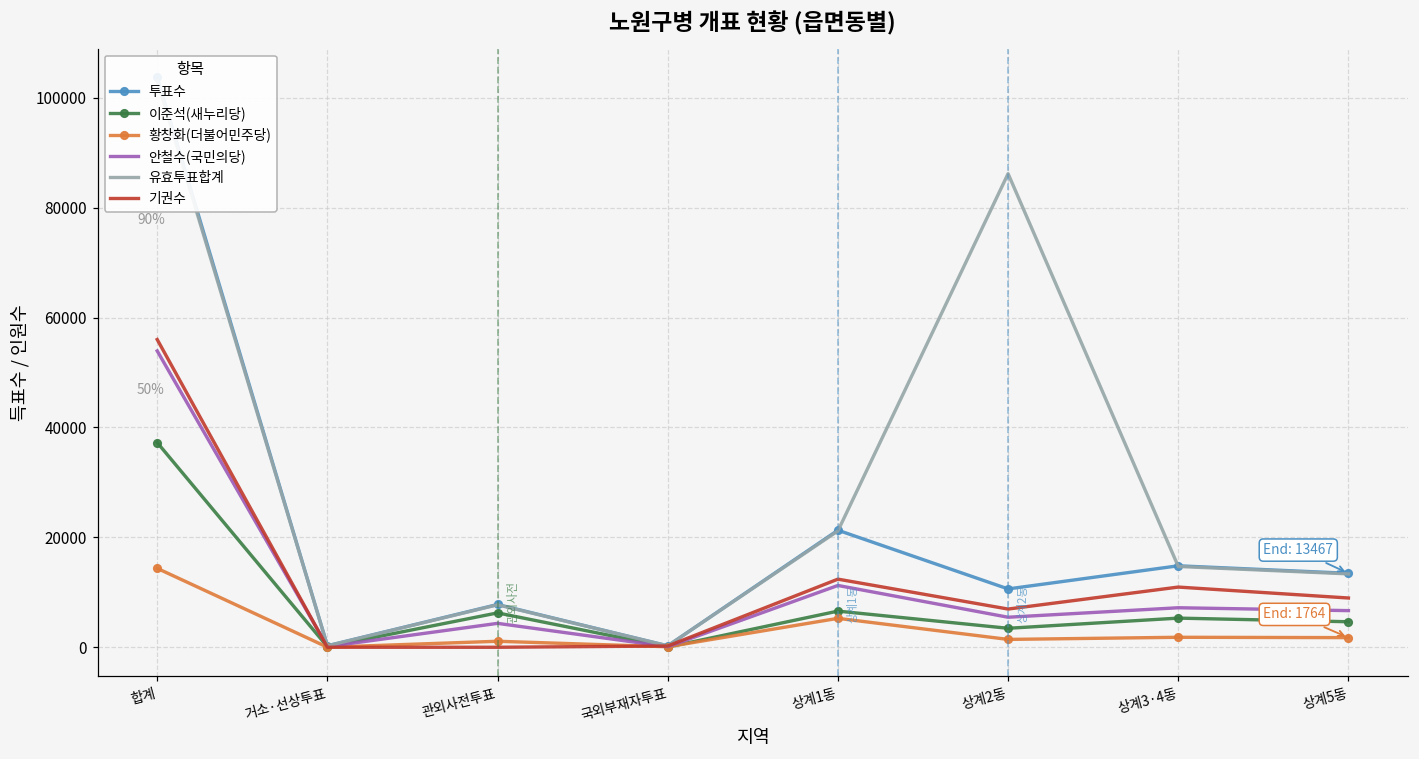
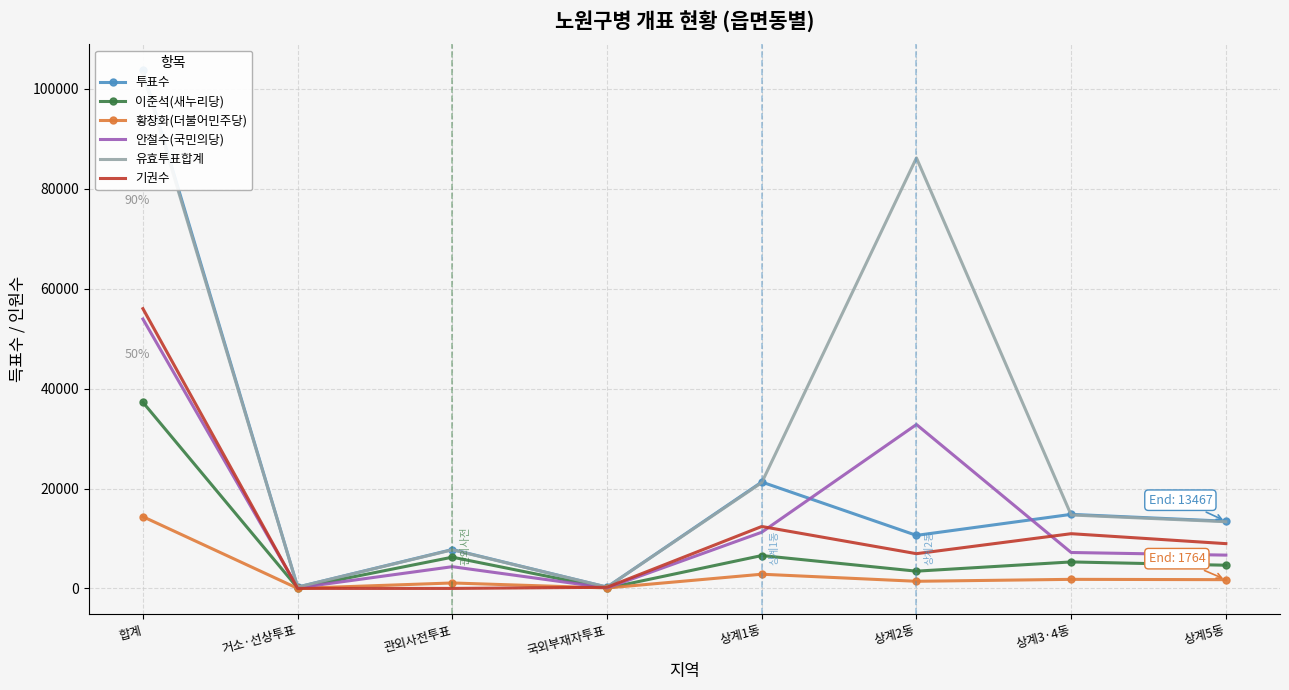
  {
    "투표수": {
      "상계2동": 11000
    },
    "이준석(새누리당)": {
      "합계": 37000,
      "관외사전투표": 6000,
      "상계1동": 7000,
      "상계2동": 3000,
      "상계3·4동": 5000
    },
    "황창화(더불어민주당)": {
      "합계": 14000,
      "관외사전투표": 1000,
-     "상계1동": 5000,
+     "상계1동": 3000,
      "상계2동": 1000,
      "상계3·4동": 2000
    },
    "안철수(국민의당)": {
      "합계": 54000,
      "관외사전투표": 4000,
      "상계1동": 11000,
-     "상계2동": 5000,
+     "상계2동": 33000,
      "상계3·4동": 7000
    },
    "유효투표합계": {
      "상계2동": 86000
    },
    "기권수": {
      "합계": 56000,
      "관외사전투표": 0,
      "상계1동": 12000,
      "상계2동": 7000,
      "상계3·4동": 11000,
      "상계5동": 9000
    }
  }
